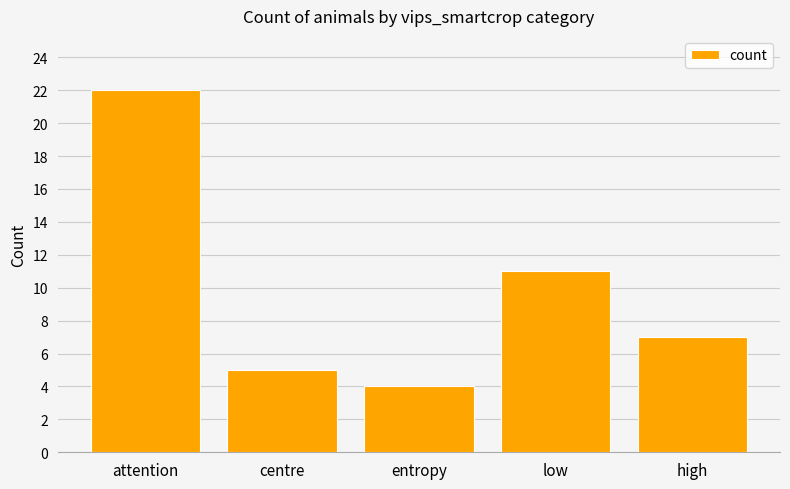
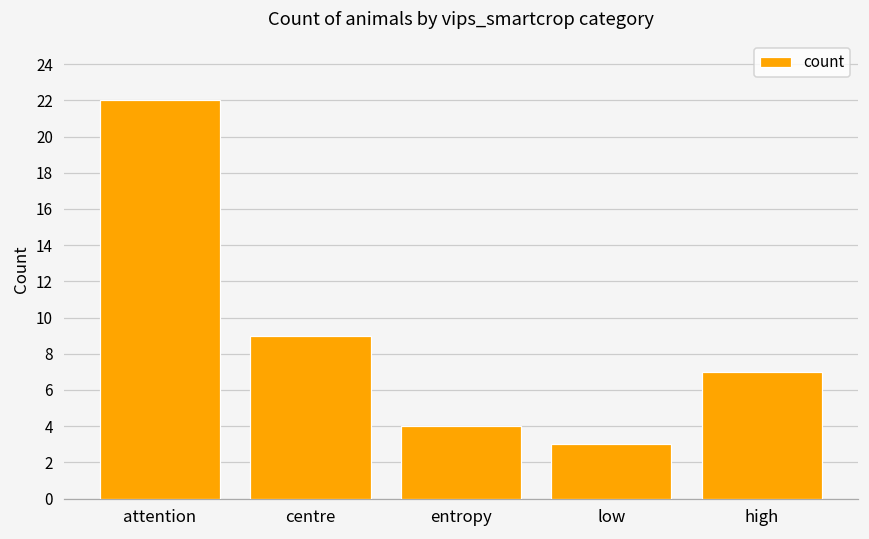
  {
    "attention": 22,
-   "centre": 5,
+   "centre": 9,
    "entropy": 4,
-   "low": 11,
+   "low": 3,
    "high": 7
  }
